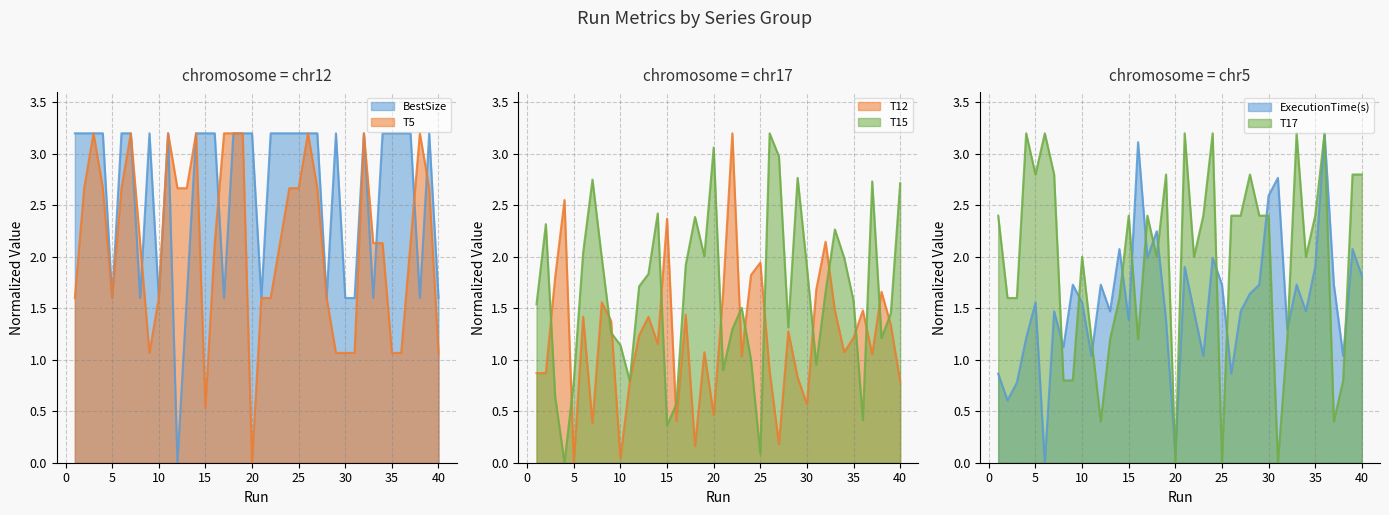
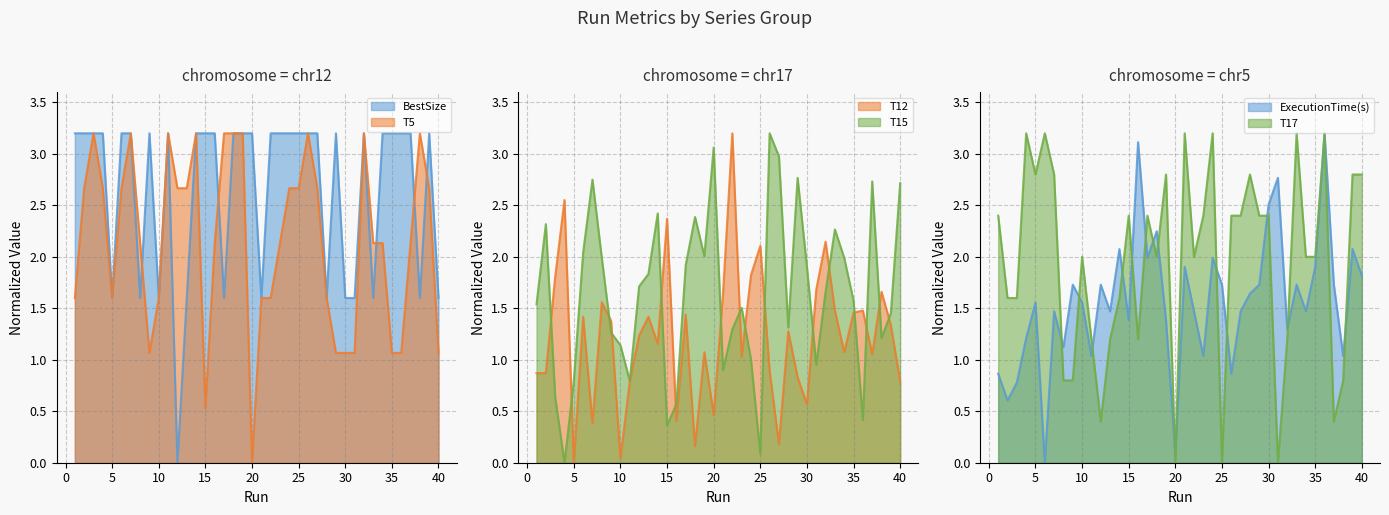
  {
    "chromosome = chr12": {
      "BestSize": {
        "15": 3.20,
        "20": 3.20,
        "25": 3.20,
        "30": 1.60,
        "35": 3.20,
        "40": 1.60
      },
      "T5": {
        "15": 0.53,
        "20": 0.00,
        "25": 2.67,
        "30": 1.07,
        "35": 1.07,
        "40": 1.07
      }
    },
    "chromosome = chr17": {
      "T12": {
        "5": 0.00,
        "10": 0.04,
        "15": 2.37,
        "20": 0.47,
-       "25": 1.94,
+       "25": 2.11,
        "30": 0.57,
-       "35": 1.22,
+       "35": 1.46,
        "40": 0.79
      },
      "T15": {
        "5": 0.80,
        "10": 1.14,
        "15": 0.36,
        "20": 3.06,
        "25": 0.09,
        "30": 1.90,
        "35": 1.57,
        "40": 2.72
      }
    },
    "chromosome = chr5": {
      "ExecutionTime(s)": {
        "5": 1.56,
        "10": 1.56,
        "15": 1.38,
        "20": 0.09,
        "25": 1.73,
-       "30": 2.59,
+       "30": 2.51,
        "35": 1.90,
        "40": 1.82
      },
      "T17": {
        "5": 2.80,
        "10": 2.00,
        "15": 2.40,
        "20": 0.00,
        "25": 0.00,
        "30": 2.40,
-       "35": 2.40,
+       "35": 2.00,
        "40": 2.80
      }
    }
  }
